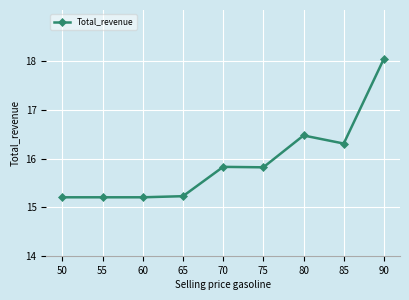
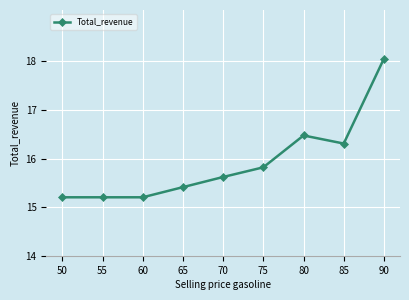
  {
    "50": 15.2,
    "55": 15.2,
    "60": 15.2,
-   "65": 15.2,
-   "70": 15.8,
+   "65": 15.4,
+   "70": 15.6,
    "75": 15.8,
    "80": 16.5,
    "85": 16.3,
    "90": 18.1
  }
